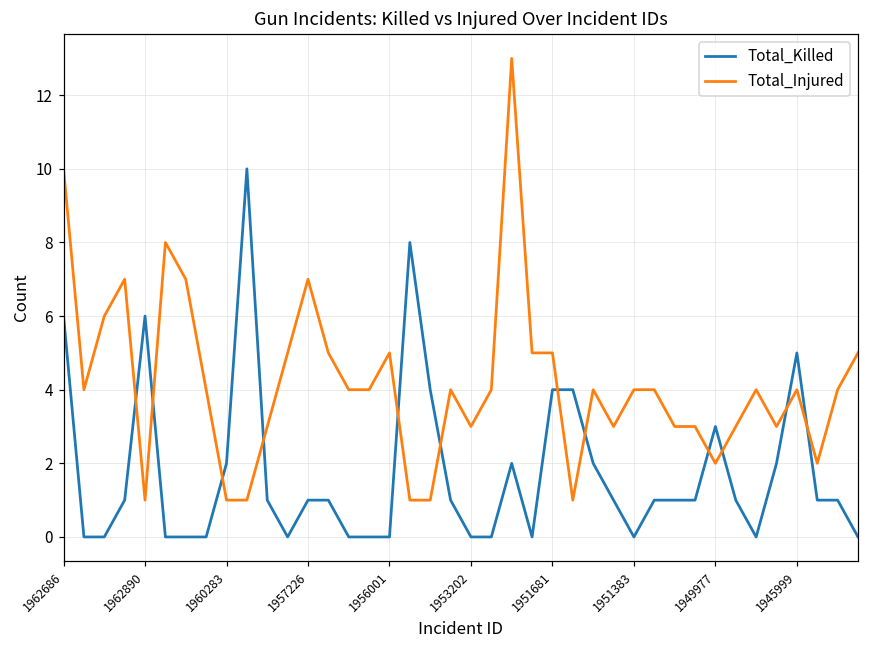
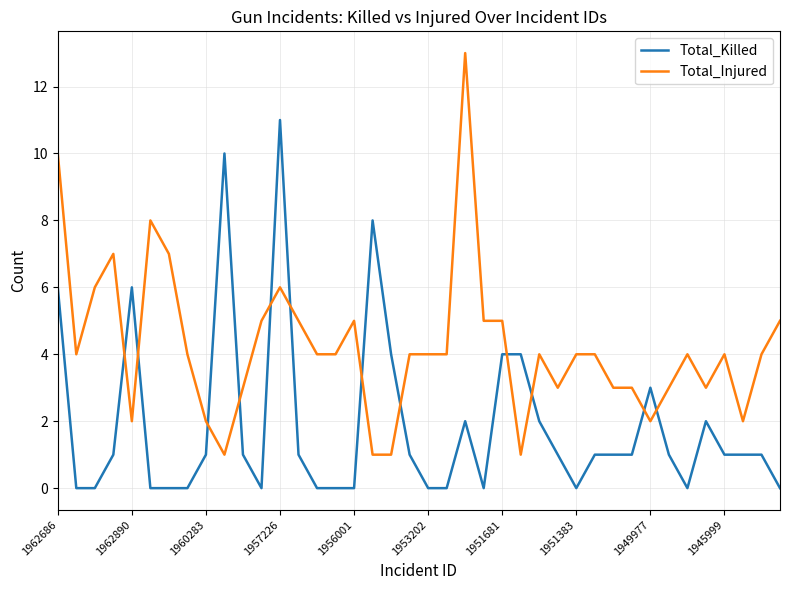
  {
    "Total_Killed": {
      "1962686": 6,
      "1962890": 6,
-     "1960283": 2,
-     "1957226": 1,
+     "1960283": 1,
+     "1957226": 11,
      "1956001": 0,
      "1953202": 0,
      "1951681": 4,
      "1951383": 0,
      "1949977": 3,
-     "1945999": 5
+     "1945999": 1
    },
    "Total_Injured": {
      "1962686": 10,
-     "1962890": 1,
-     "1960283": 1,
-     "1957226": 7,
+     "1962890": 2,
+     "1960283": 2,
+     "1957226": 6,
      "1956001": 5,
-     "1953202": 3,
+     "1953202": 4,
      "1951681": 5,
      "1951383": 4,
      "1949977": 2,
      "1945999": 4
    }
  }
